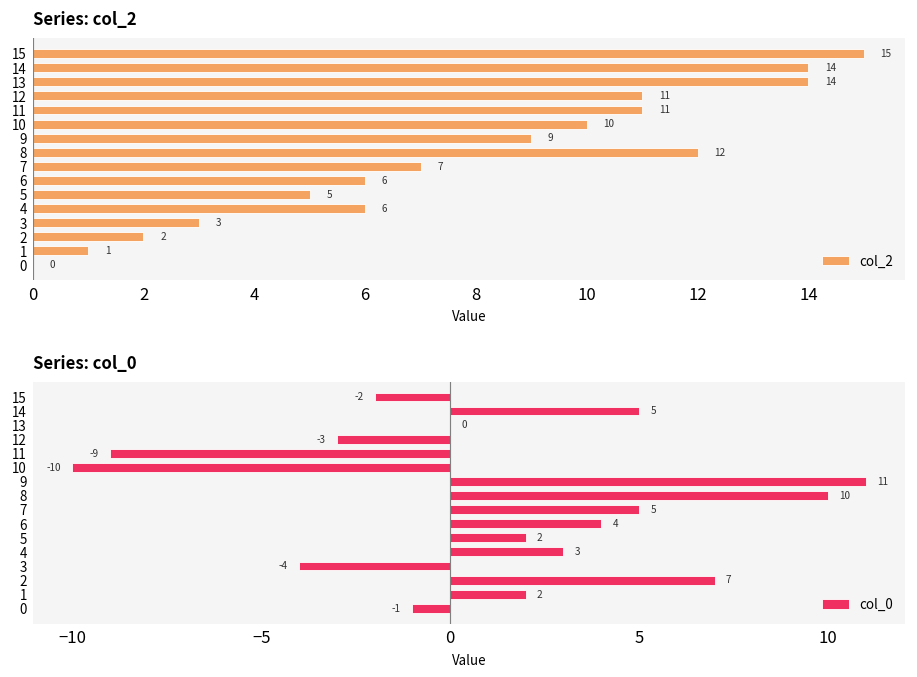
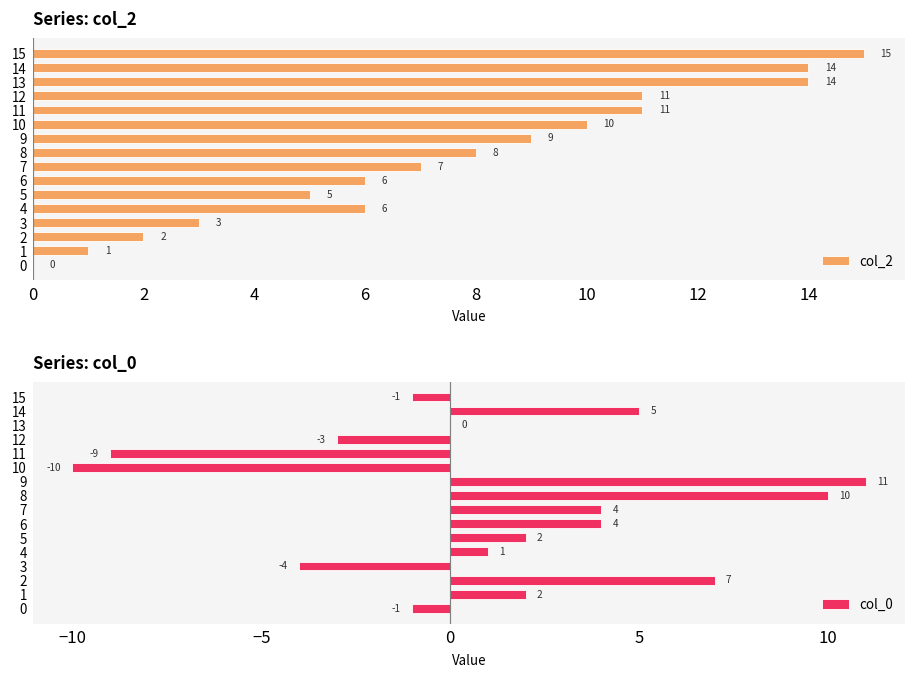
  {
    "Series: col_2": {
      "15": 15,
      "14": 14,
      "13": 14,
      "12": 11,
      "11": 11,
      "10": 10,
      "9": 9,
-     "8": 12,
+     "8": 8,
      "7": 7,
      "6": 6,
      "5": 5,
      "4": 6,
      "3": 3,
      "2": 2,
      "1": 1,
      "0": 0
    },
    "Series: col_0": {
-     "15": -2,
+     "15": -1,
      "14": 5,
      "13": 0,
      "12": -3,
      "11": -9,
      "10": -10,
      "9": 11,
      "8": 10,
-     "7": 5,
+     "7": 4,
      "6": 4,
      "5": 2,
-     "4": 3,
+     "4": 1,
      "3": -4,
      "2": 7,
      "1": 2,
      "0": -1
    }
  }
